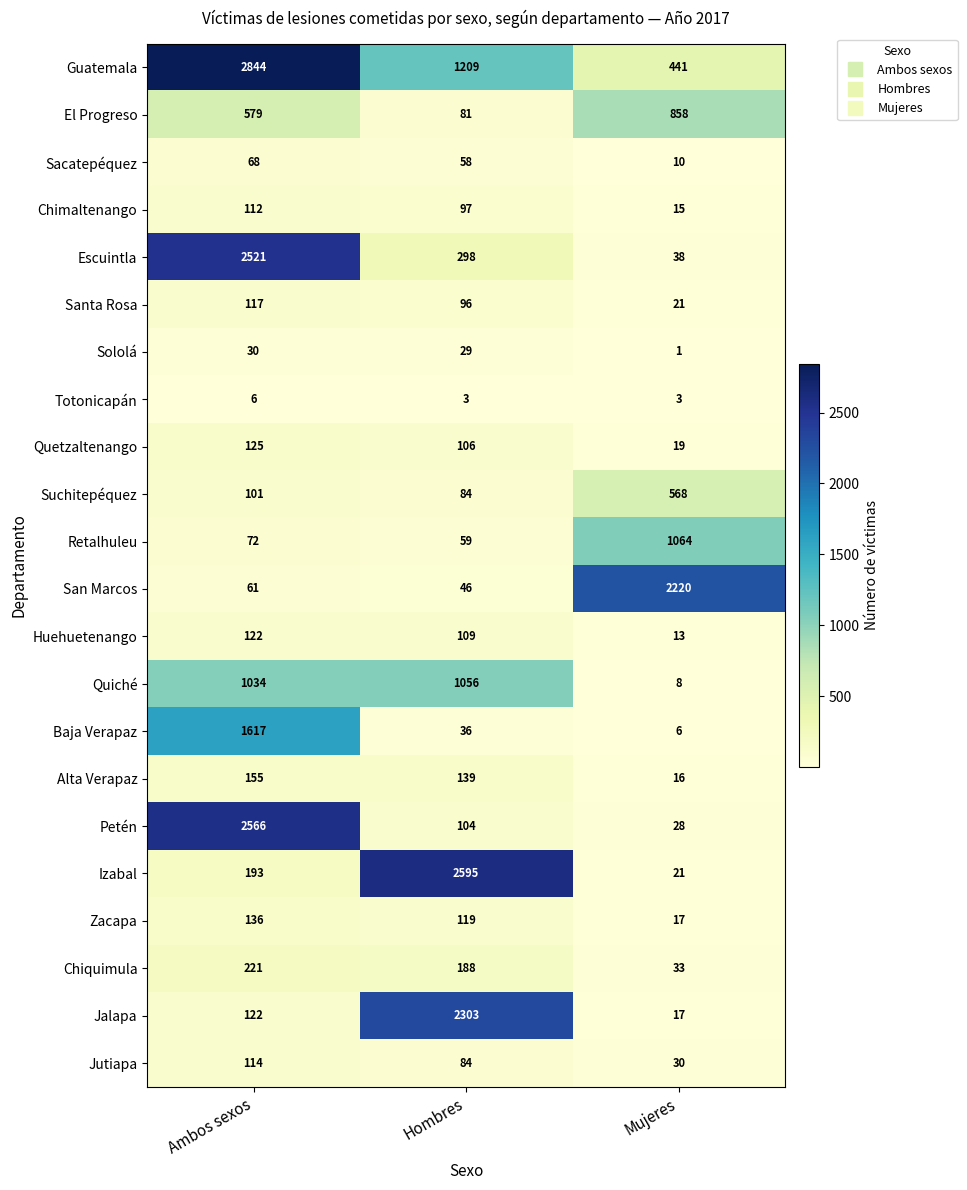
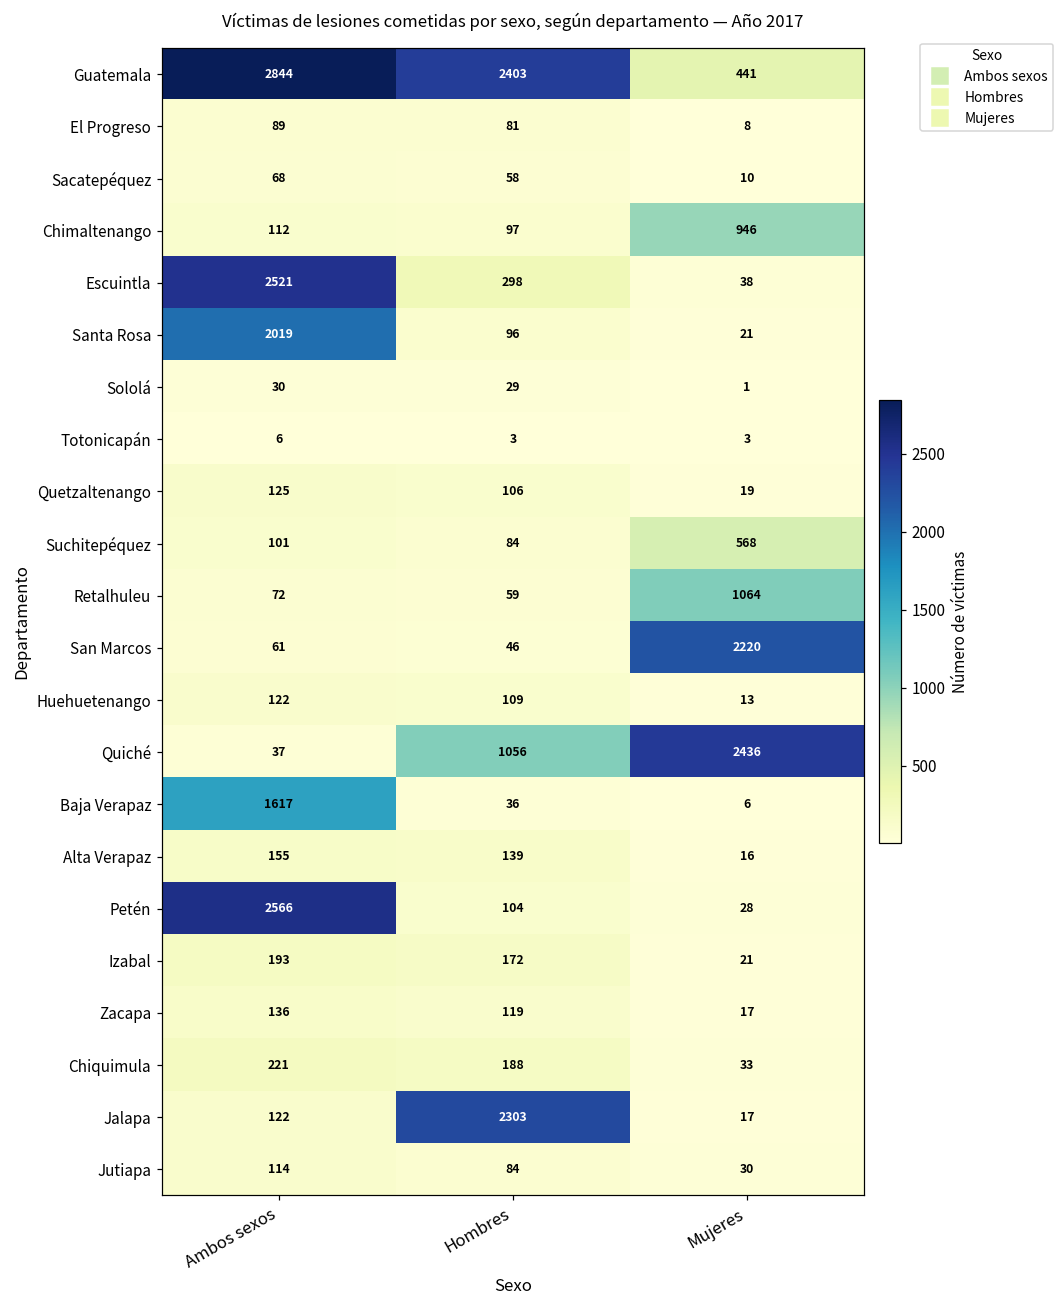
  {
    "Guatemala": {
      "Ambos sexos": 2844,
-     "Hombres": 1209,
+     "Hombres": 2403,
      "Mujeres": 441
    },
    "El Progreso": {
-     "Ambos sexos": 579,
+     "Ambos sexos": 89,
      "Hombres": 81,
-     "Mujeres": 858
+     "Mujeres": 8
    },
    "Sacatepéquez": {
      "Ambos sexos": 68,
      "Hombres": 58,
      "Mujeres": 10
    },
    "Chimaltenango": {
      "Ambos sexos": 112,
      "Hombres": 97,
-     "Mujeres": 15
+     "Mujeres": 946
    },
    "Escuintla": {
      "Ambos sexos": 2521,
      "Hombres": 298,
      "Mujeres": 38
    },
    "Santa Rosa": {
-     "Ambos sexos": 117,
+     "Ambos sexos": 2019,
      "Hombres": 96,
      "Mujeres": 21
    },
    "Sololá": {
      "Ambos sexos": 30,
      "Hombres": 29,
      "Mujeres": 1
    },
    "Totonicapán": {
      "Ambos sexos": 6,
      "Hombres": 3,
      "Mujeres": 3
    },
    "Quetzaltenango": {
      "Ambos sexos": 125,
      "Hombres": 106,
      "Mujeres": 19
    },
    "Suchitepéquez": {
      "Ambos sexos": 101,
      "Hombres": 84,
      "Mujeres": 568
    },
    "Retalhuleu": {
      "Ambos sexos": 72,
      "Hombres": 59,
      "Mujeres": 1064
    },
    "San Marcos": {
      "Ambos sexos": 61,
      "Hombres": 46,
      "Mujeres": 2220
    },
    "Huehuetenango": {
      "Ambos sexos": 122,
      "Hombres": 109,
      "Mujeres": 13
    },
    "Quiché": {
-     "Ambos sexos": 1034,
+     "Ambos sexos": 37,
      "Hombres": 1056,
-     "Mujeres": 8
+     "Mujeres": 2436
    },
    "Baja Verapaz": {
      "Ambos sexos": 1617,
      "Hombres": 36,
      "Mujeres": 6
    },
    "Alta Verapaz": {
      "Ambos sexos": 155,
      "Hombres": 139,
      "Mujeres": 16
    },
    "Petén": {
      "Ambos sexos": 2566,
      "Hombres": 104,
      "Mujeres": 28
    },
    "Izabal": {
      "Ambos sexos": 193,
-     "Hombres": 2595,
+     "Hombres": 172,
      "Mujeres": 21
    },
    "Zacapa": {
      "Ambos sexos": 136,
      "Hombres": 119,
      "Mujeres": 17
    },
    "Chiquimula": {
      "Ambos sexos": 221,
      "Hombres": 188,
      "Mujeres": 33
    },
    "Jalapa": {
      "Ambos sexos": 122,
      "Hombres": 2303,
      "Mujeres": 17
    },
    "Jutiapa": {
      "Ambos sexos": 114,
      "Hombres": 84,
      "Mujeres": 30
    }
  }
